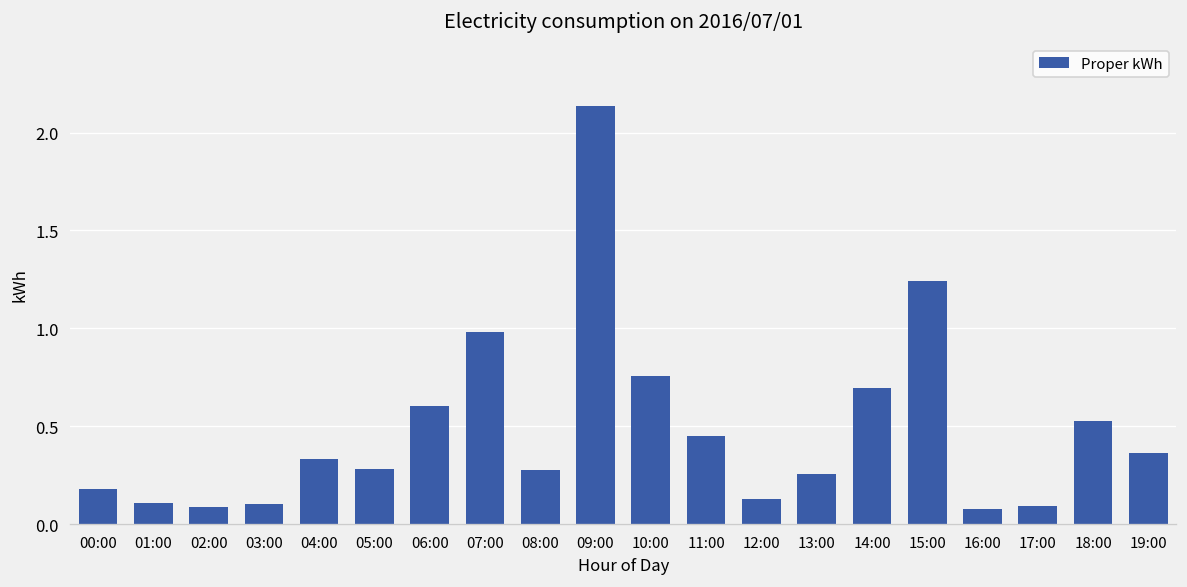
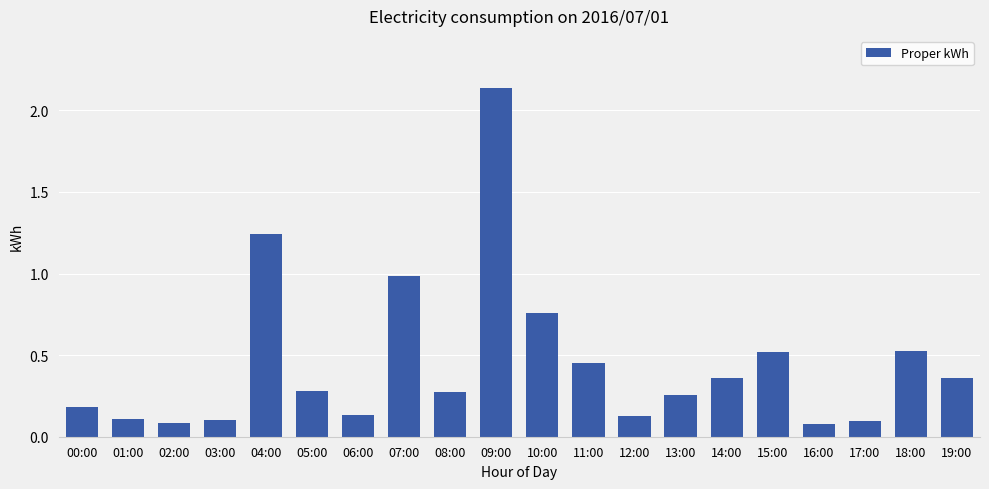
  {
    "00:00": 0.18,
    "01:00": 0.11,
    "02:00": 0.09,
    "03:00": 0.10,
-   "04:00": 0.34,
+   "04:00": 1.24,
    "05:00": 0.28,
-   "06:00": 0.60,
+   "06:00": 0.13,
    "07:00": 0.98,
    "08:00": 0.27,
    "09:00": 2.14,
    "10:00": 0.76,
    "11:00": 0.45,
    "12:00": 0.13,
    "13:00": 0.26,
-   "14:00": 0.70,
-   "15:00": 1.24,
+   "14:00": 0.36,
+   "15:00": 0.52,
    "16:00": 0.08,
    "17:00": 0.10,
    "18:00": 0.53,
    "19:00": 0.36
  }
